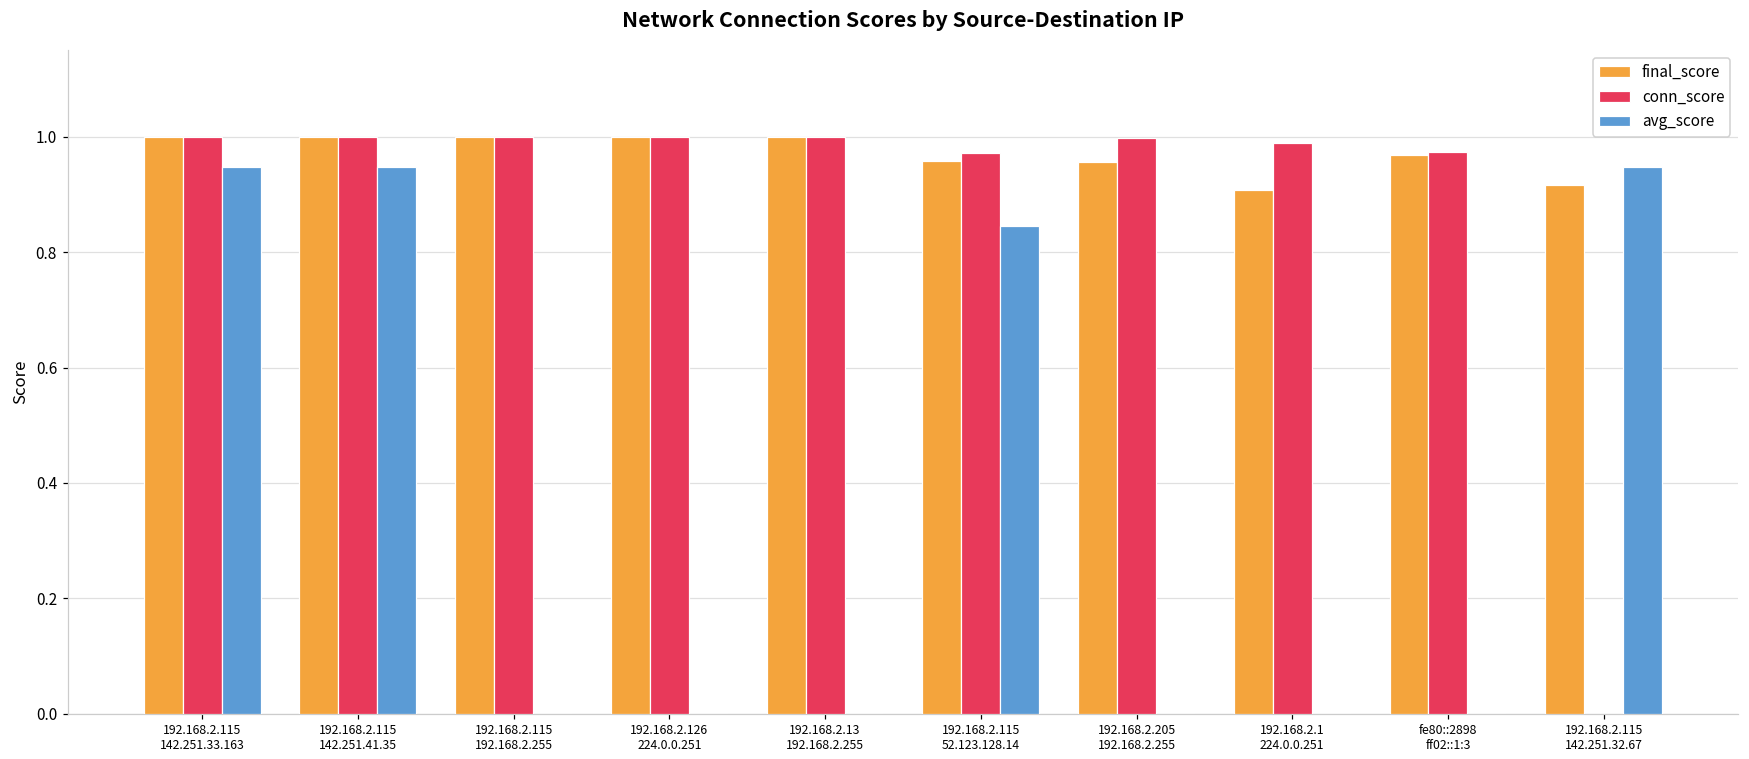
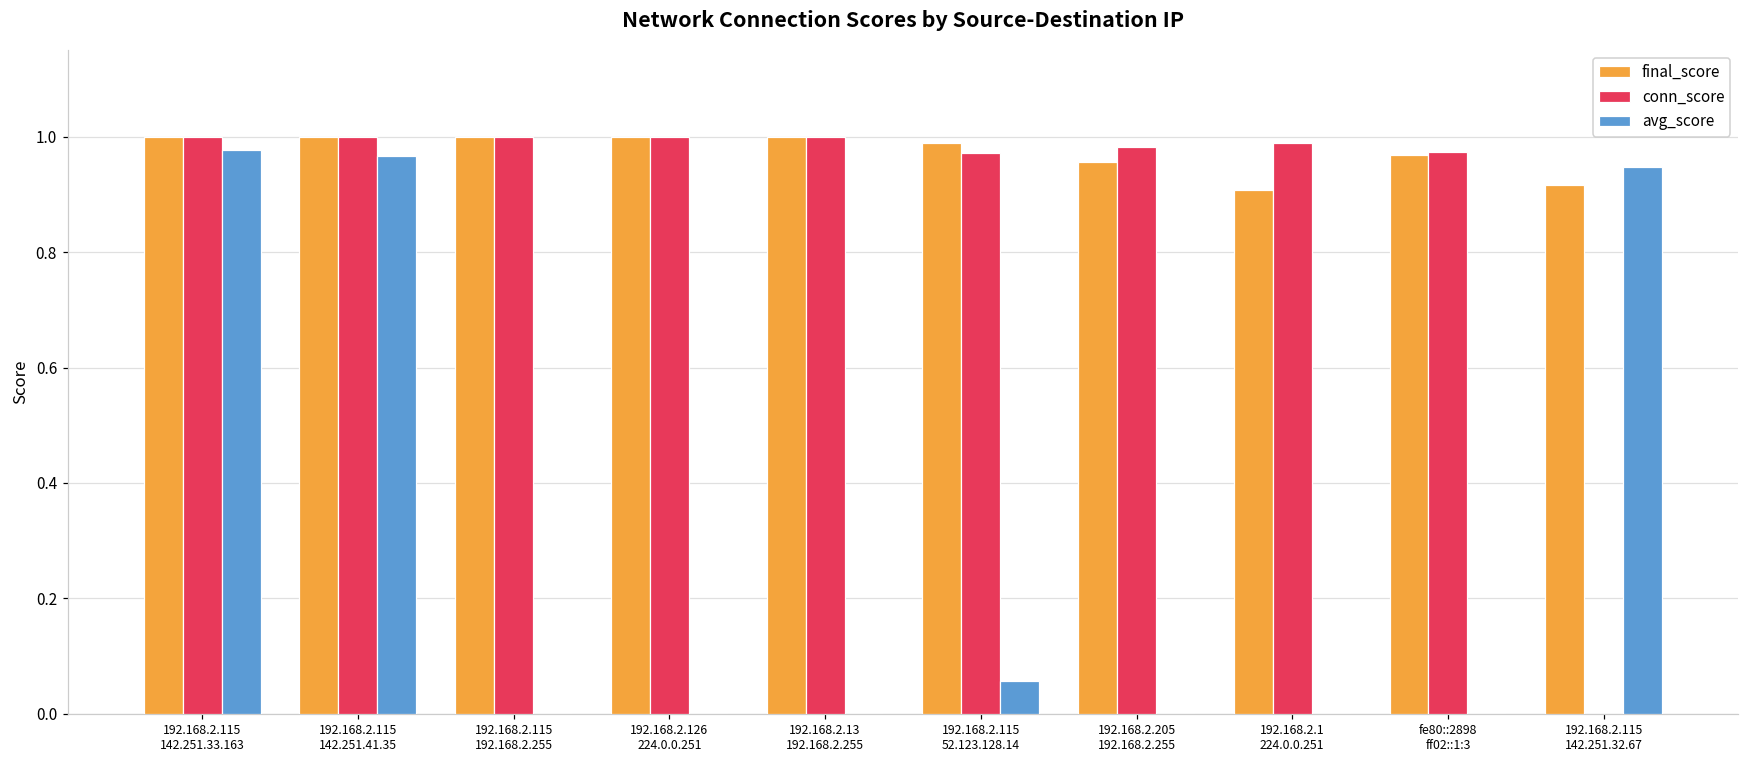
  {
    "final_score": {
      "192.168.2.115 142.251.33.163": 1.00,
      "192.168.2.115 142.251.41.35": 1.00,
      "192.168.2.115 192.168.2.255": 1.00,
      "192.168.2.126 224.0.0.251": 1.00,
      "192.168.2.13 192.168.2.255": 1.00,
-     "192.168.2.115 52.123.128.14": 0.96,
+     "192.168.2.115 52.123.128.14": 0.99,
      "192.168.2.205 192.168.2.255": 0.96,
      "192.168.2.1 224.0.0.251": 0.91,
      "fe80::2898 ff02::1:3": 0.97,
      "192.168.2.115 142.251.32.67": 0.92
    },
    "conn_score": {
      "192.168.2.115 142.251.33.163": 1.00,
      "192.168.2.115 142.251.41.35": 1.00,
      "192.168.2.115 192.168.2.255": 1.00,
      "192.168.2.126 224.0.0.251": 1.00,
      "192.168.2.13 192.168.2.255": 1.00,
      "192.168.2.115 52.123.128.14": 0.97,
-     "192.168.2.205 192.168.2.255": 1.00,
+     "192.168.2.205 192.168.2.255": 0.98,
      "192.168.2.1 224.0.0.251": 0.99,
      "fe80::2898 ff02::1:3": 0.97,
      "192.168.2.115 142.251.32.67": 0.00
    },
    "avg_score": {
-     "192.168.2.115 142.251.33.163": 0.95,
-     "192.168.2.115 142.251.41.35": 0.95,
+     "192.168.2.115 142.251.33.163": 0.98,
+     "192.168.2.115 142.251.41.35": 0.97,
      "192.168.2.115 192.168.2.255": 0.00,
      "192.168.2.126 224.0.0.251": 0.00,
      "192.168.2.13 192.168.2.255": 0.00,
-     "192.168.2.115 52.123.128.14": 0.85,
+     "192.168.2.115 52.123.128.14": 0.06,
      "192.168.2.205 192.168.2.255": 0.00,
      "192.168.2.1 224.0.0.251": 0.00,
      "fe80::2898 ff02::1:3": 0.00,
      "192.168.2.115 142.251.32.67": 0.95
    }
  }
